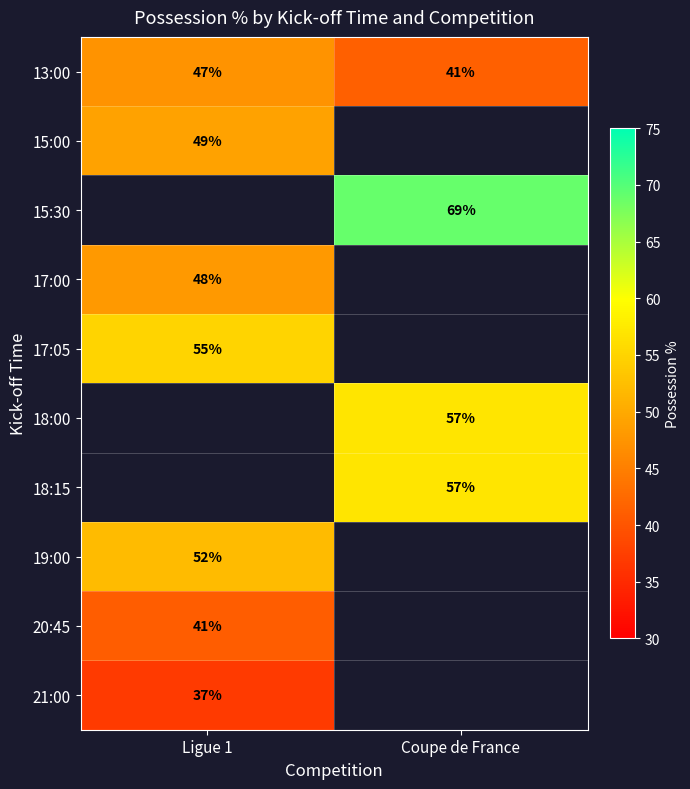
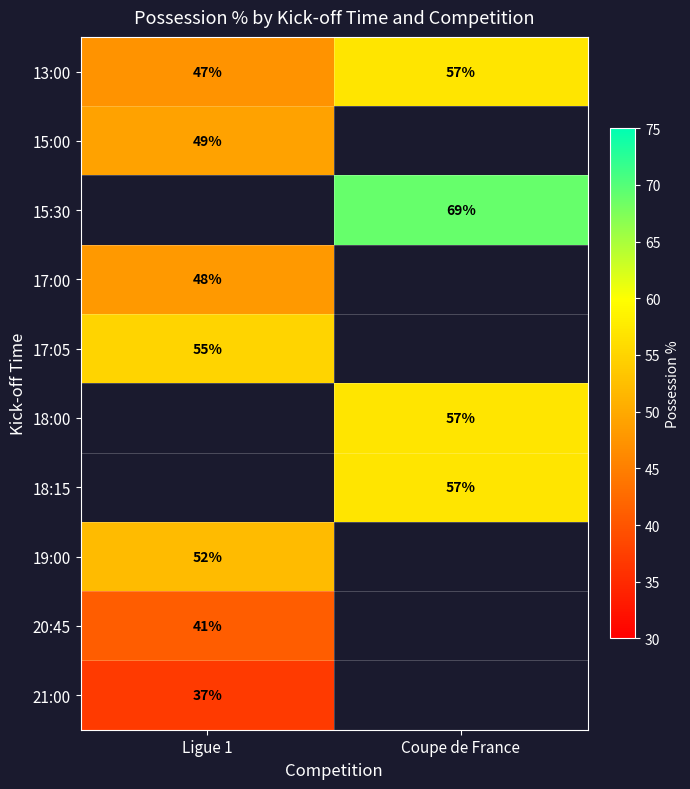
  {
    "13:00": {
      "Ligue 1": "47%",
-     "Coupe de France": "41%"
+     "Coupe de France": "57%"
    },
    "15:00": {
      "Ligue 1": "49%"
    },
    "15:30": {
      "Coupe de France": "69%"
    },
    "17:00": {
      "Ligue 1": "48%"
    },
    "17:05": {
      "Ligue 1": "55%"
    },
    "18:00": {
      "Coupe de France": "57%"
    },
    "18:15": {
      "Coupe de France": "57%"
    },
    "19:00": {
      "Ligue 1": "52%"
    },
    "20:45": {
      "Ligue 1": "41%"
    },
    "21:00": {
      "Ligue 1": "37%"
    }
  }
